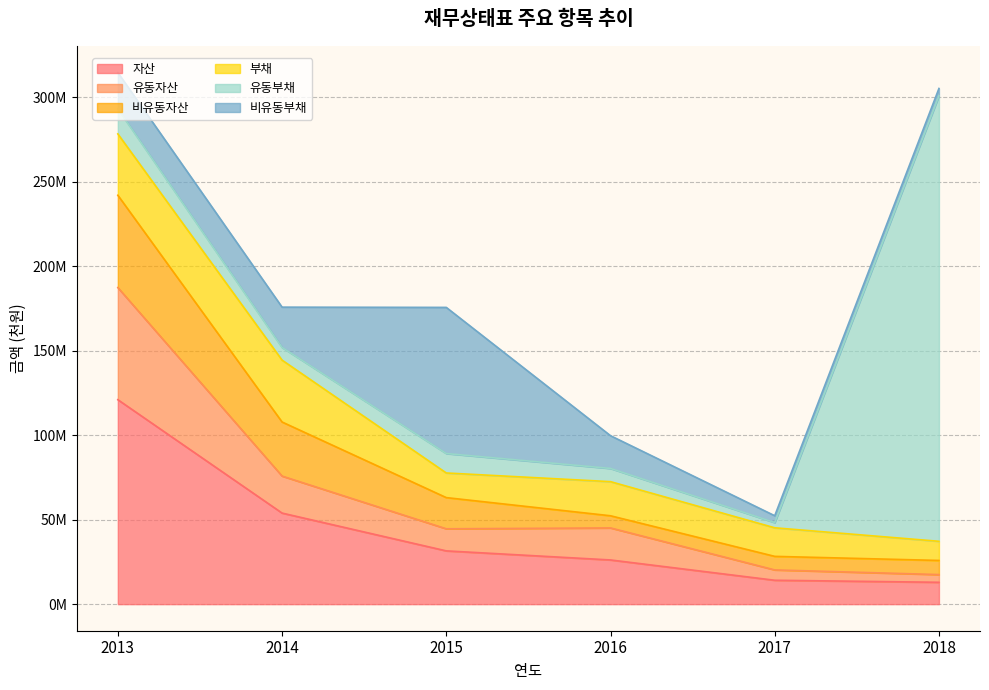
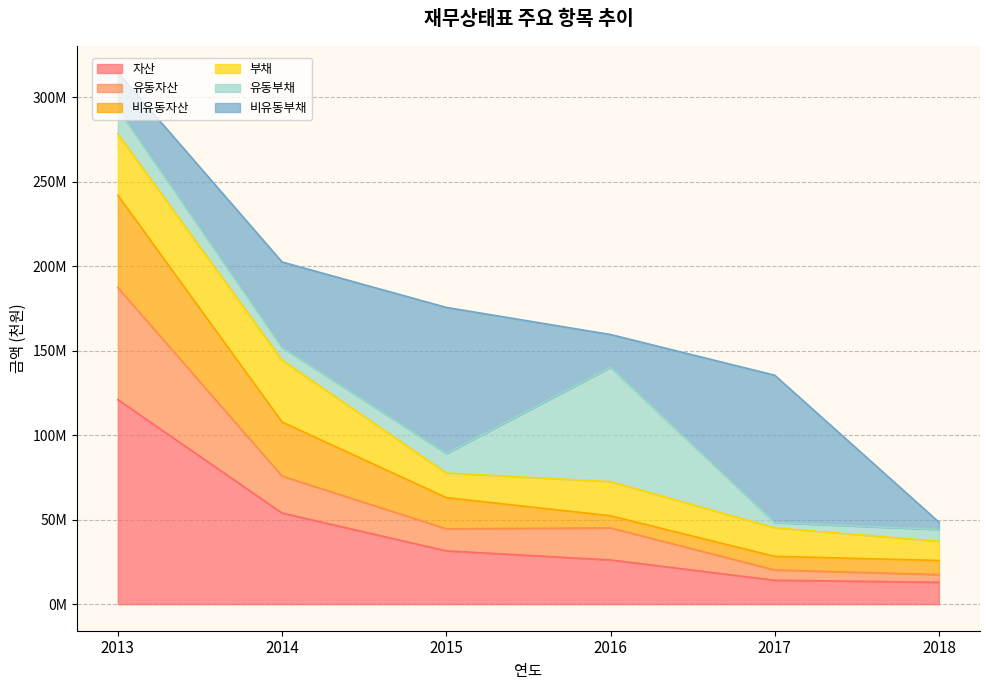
  {
    "유동부채": {
      "2014": 8000000,
      "2015": 12000000,
-     "2016": 8000000,
+     "2016": 68000000,
      "2017": 3000000,
-     "2018": 264000000
+     "2018": 7000000
    },
    "비유동부채": {
-     "2014": 24000000,
+     "2014": 51000000,
      "2015": 86000000,
      "2016": 19000000,
-     "2017": 4000000,
+     "2017": 87000000,
      "2018": 4000000
    }
  }
